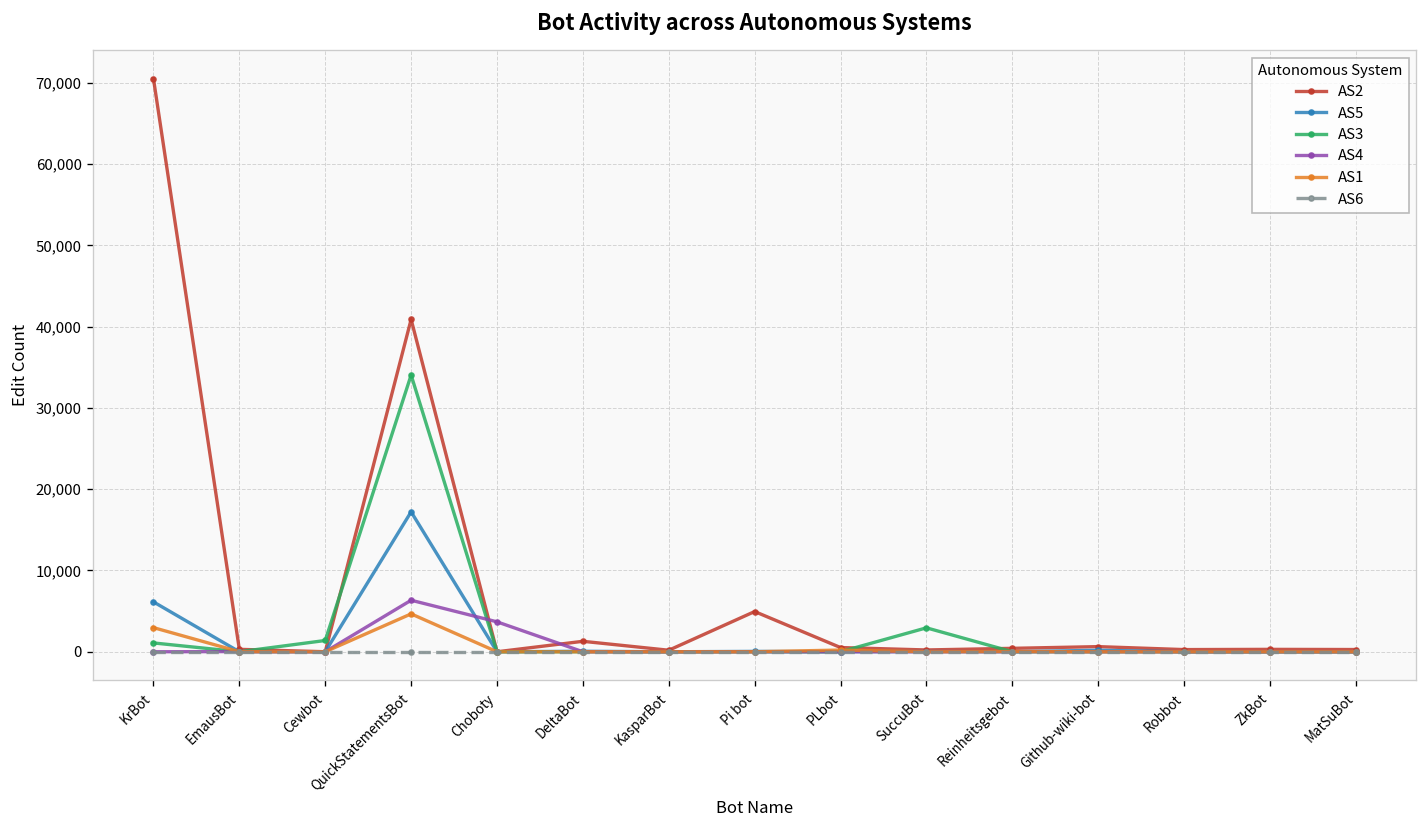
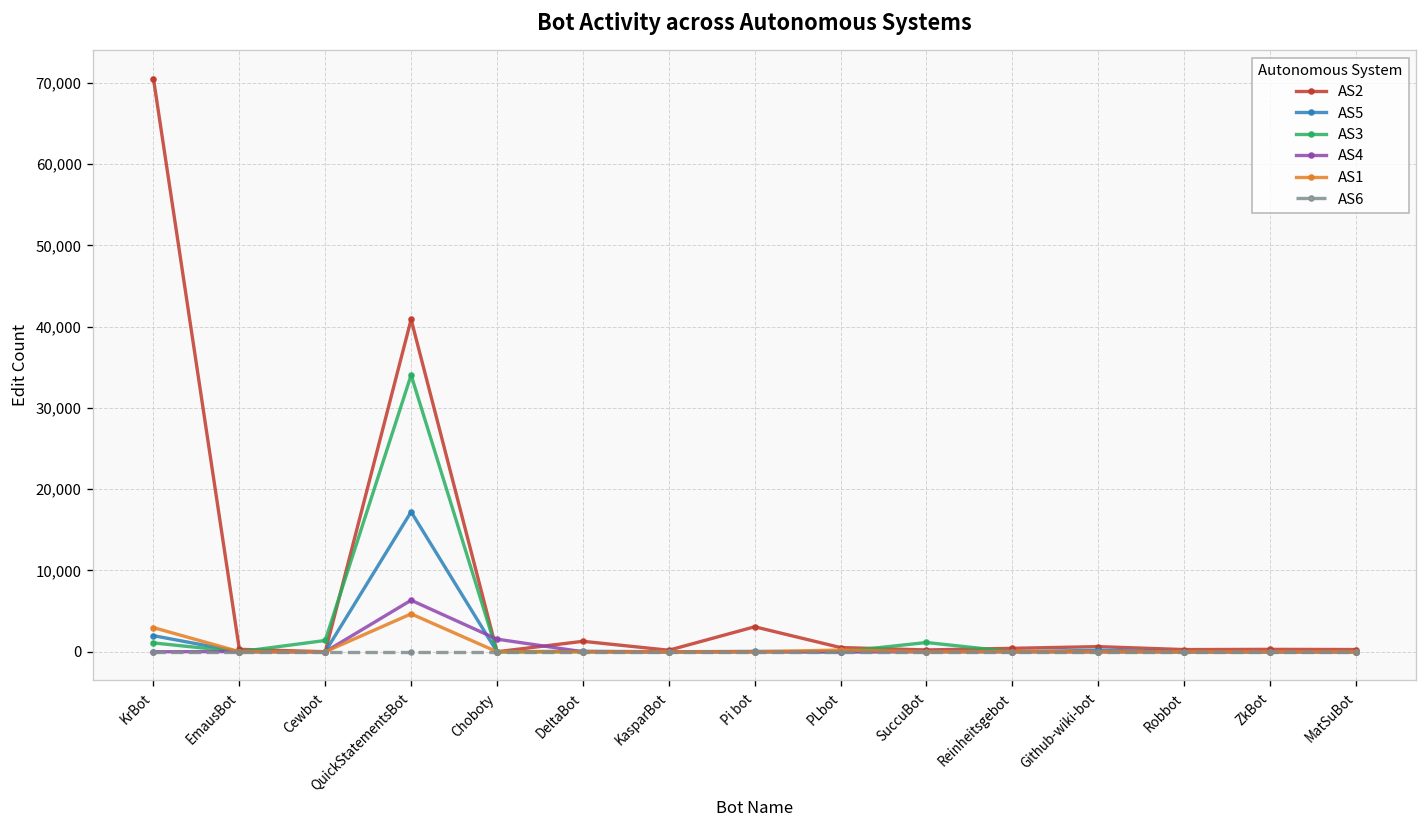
  {
    "AS2": {
      "KrBot": "71,000",
      "QuickStatementsBot": "41,000",
      "DeltaBot": "1,000",
-     "Pi bot": "5,000",
+     "Pi bot": "3,000",
      "Reinheitsgebot": "0",
      "Github-wiki-bot": "1,000"
    },
    "AS5": {
-     "KrBot": "6,000",
+     "KrBot": "2,000",
      "QuickStatementsBot": "17,000"
    },
    "AS3": {
      "KrBot": "1,000",
      "Cewbot": "1,000",
      "QuickStatementsBot": "34,000",
-     "SuccuBot": "3,000"
+     "SuccuBot": "1,000"
    },
    "AS4": {
      "QuickStatementsBot": "6,000",
-     "Choboty": "4,000"
+     "Choboty": "2,000"
    },
    "AS1": {
      "KrBot": "3,000",
      "QuickStatementsBot": "5,000"
    },
    "AS6": {
      "QuickStatementsBot": "0"
    }
  }
